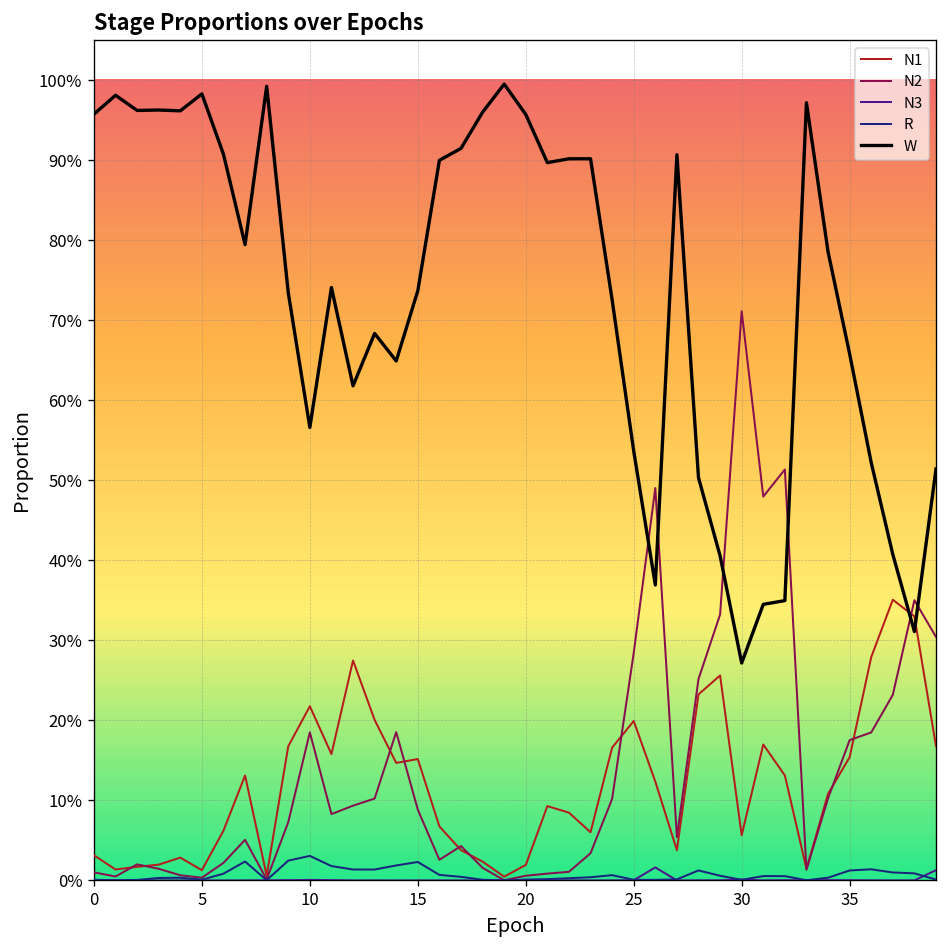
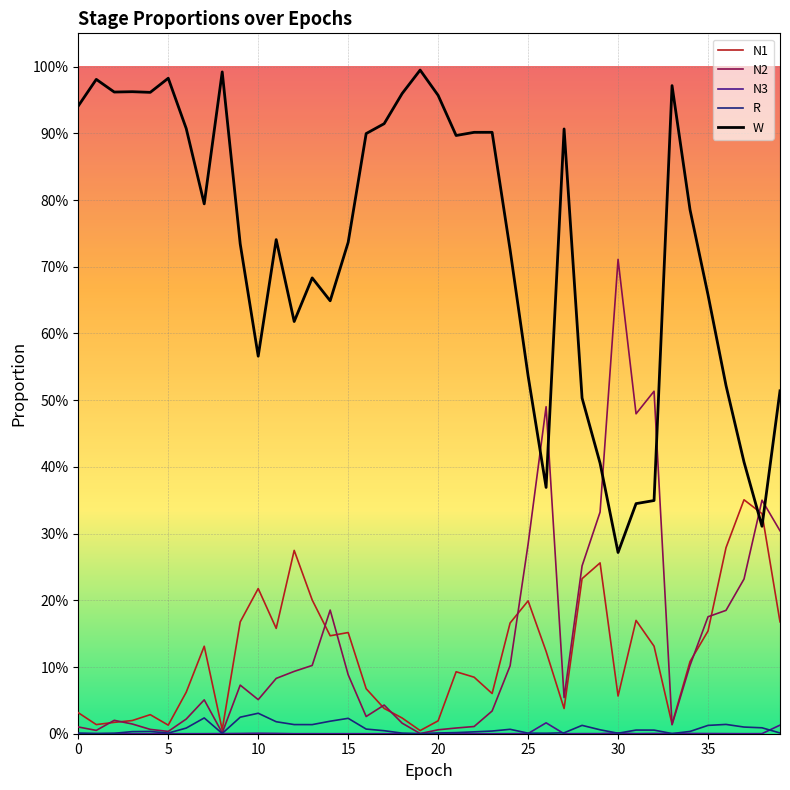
  {
    "N1": {
      "0": "3%",
      "5": "1%",
      "10": "22%",
      "15": "15%",
      "20": "2%",
      "25": "20%",
      "30": "6%",
      "35": "15%"
    },
    "N2": {
      "0": "1%",
-     "10": "19%",
+     "10": "5%",
      "15": "9%",
      "20": "1%",
      "25": "28%",
      "30": "71%",
      "35": "18%"
    },
    "W": {
-     "0": "96%",
+     "0": "94%",
      "5": "98%",
      "10": "57%",
      "15": "74%",
      "20": "96%",
      "25": "54%",
      "30": "27%",
      "35": "66%"
    }
  }
